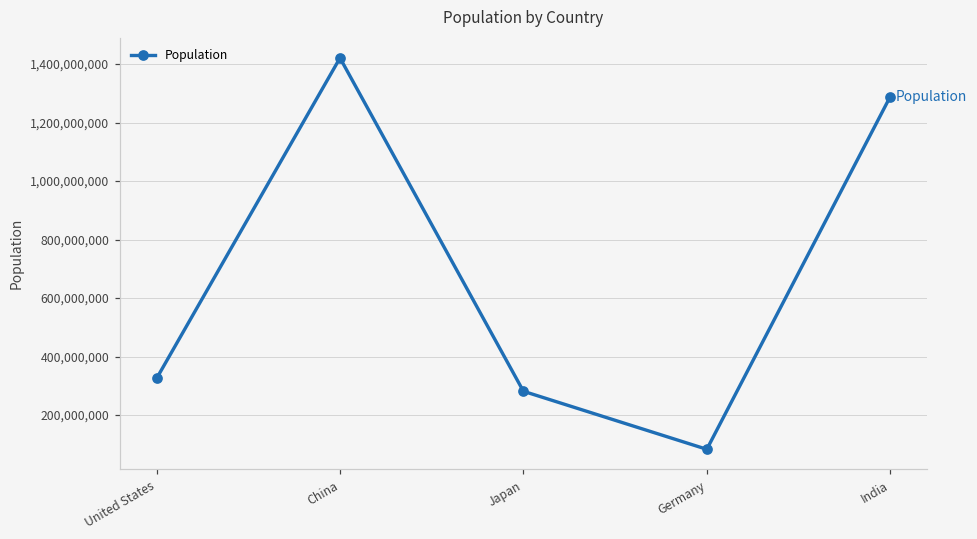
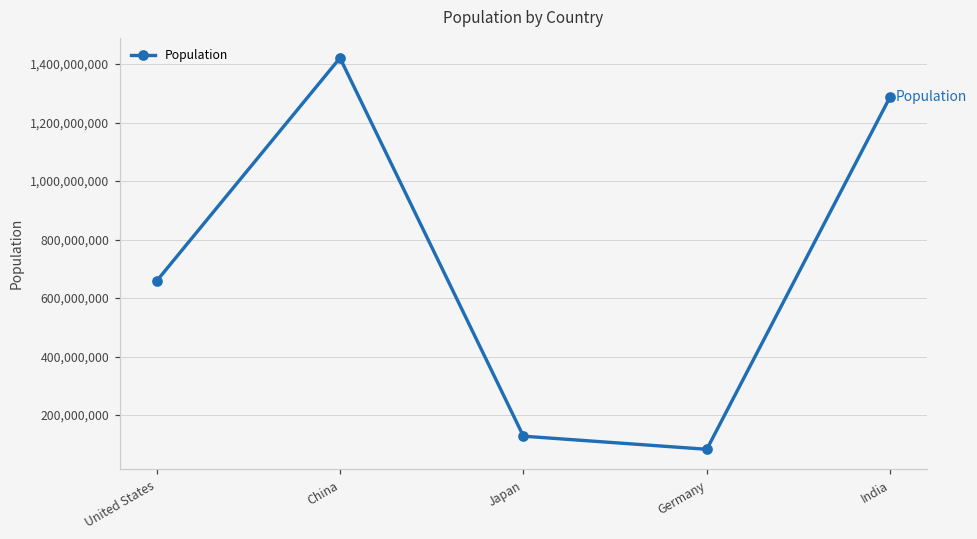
  {
-   "United States": "330,000,000",
+   "United States": "660,000,000",
    "China": "1,420,000,000",
-   "Japan": "280,000,000",
+   "Japan": "130,000,000",
    "Germany": "80,000,000",
    "India": "1,290,000,000"
  }
